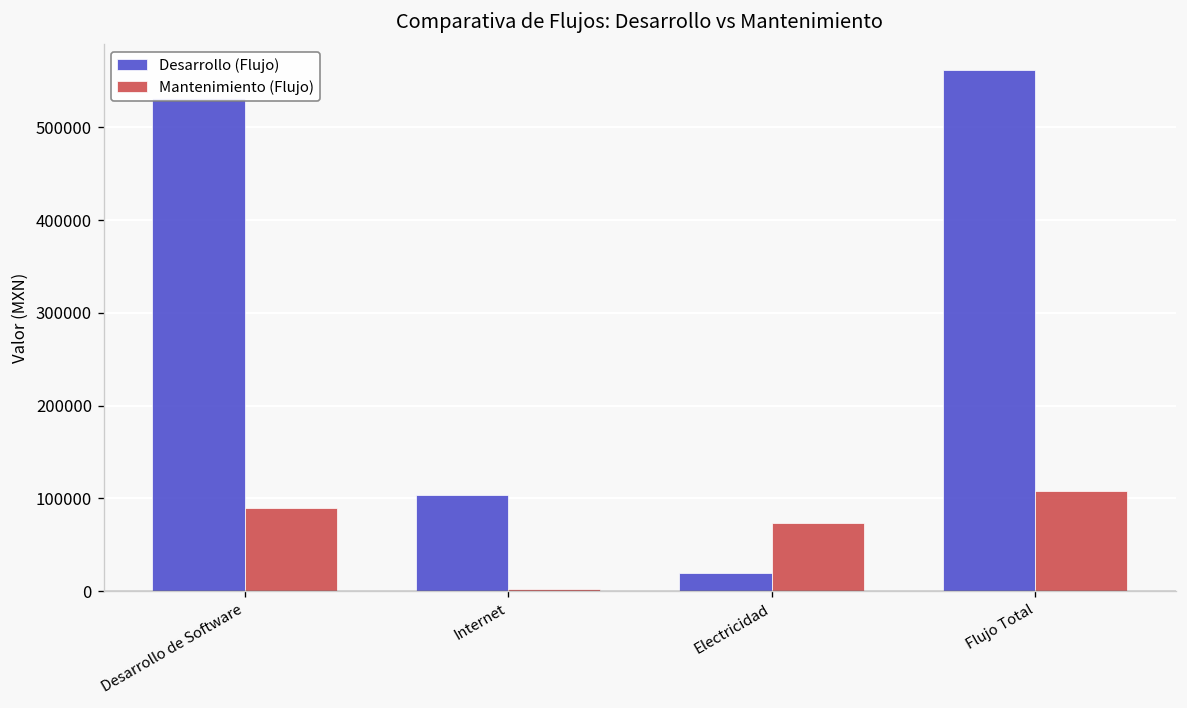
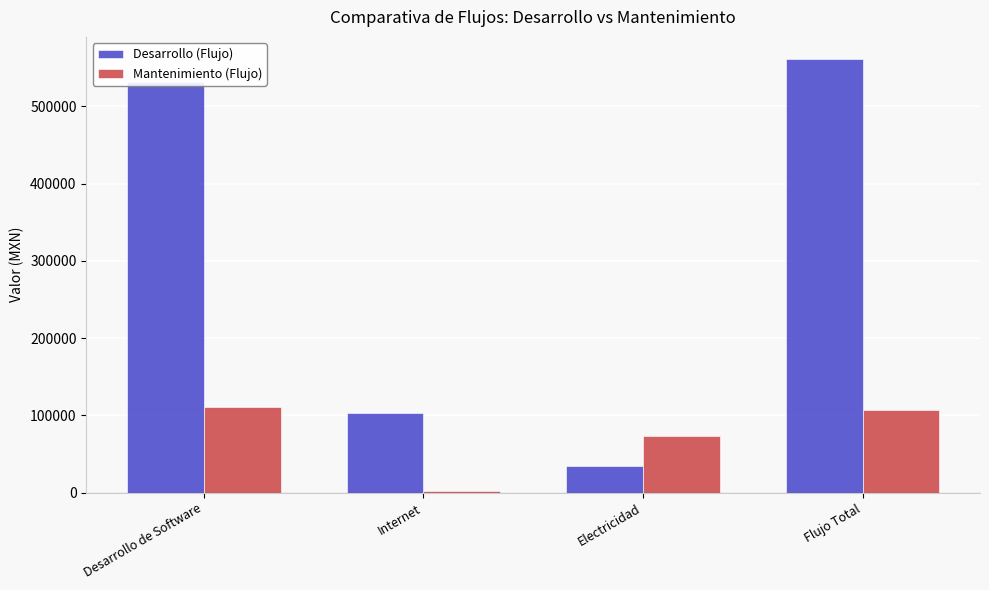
  {
    "Desarrollo (Flujo)": {
      "Internet": 100000,
-     "Electricidad": 20000,
+     "Electricidad": 30000,
      "Flujo Total": 560000
    },
    "Mantenimiento (Flujo)": {
-     "Desarrollo de Software": 90000,
+     "Desarrollo de Software": 110000,
      "Electricidad": 70000,
      "Flujo Total": 110000
    }
  }
